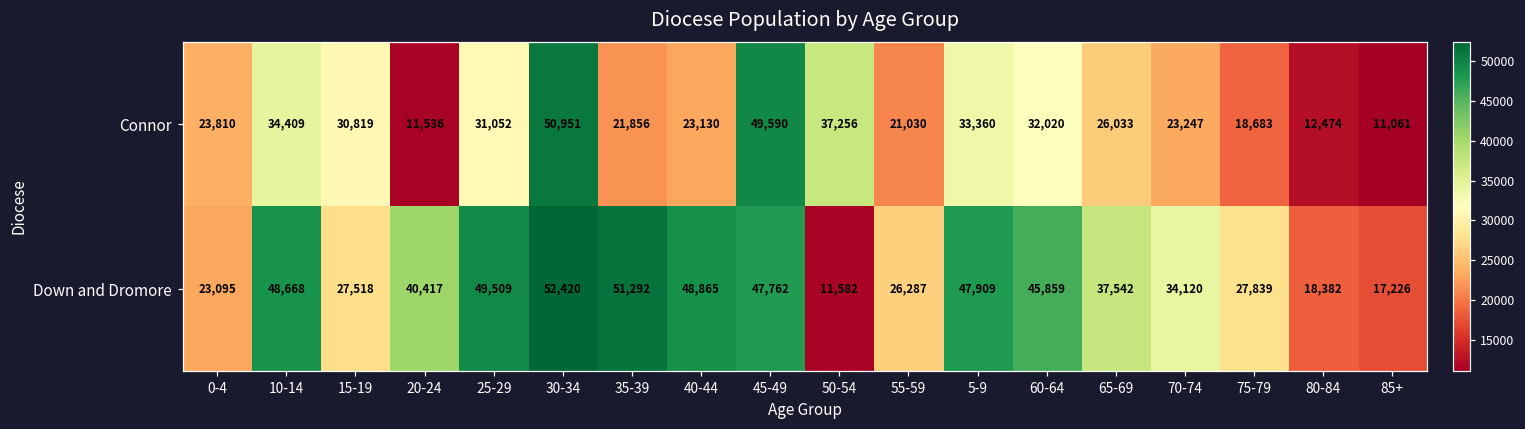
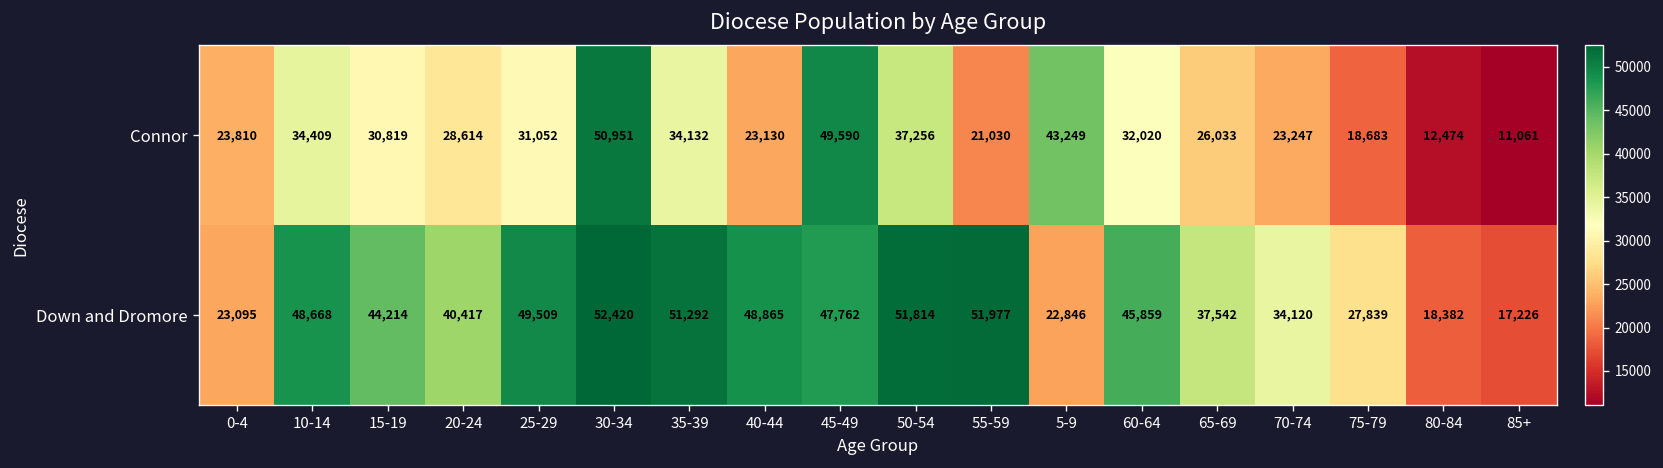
  {
    "Connor": {
      "0-4": "23,810",
      "10-14": "34,409",
      "15-19": "30,819",
-     "20-24": "11,536",
+     "20-24": "28,614",
      "25-29": "31,052",
      "30-34": "50,951",
-     "35-39": "21,856",
+     "35-39": "34,132",
      "40-44": "23,130",
      "45-49": "49,590",
      "50-54": "37,256",
      "55-59": "21,030",
-     "5-9": "33,360",
+     "5-9": "43,249",
      "60-64": "32,020",
      "65-69": "26,033",
      "70-74": "23,247",
      "75-79": "18,683",
      "80-84": "12,474",
      "85+": "11,061"
    },
    "Down and Dromore": {
      "0-4": "23,095",
      "10-14": "48,668",
-     "15-19": "27,518",
+     "15-19": "44,214",
      "20-24": "40,417",
      "25-29": "49,509",
      "30-34": "52,420",
      "35-39": "51,292",
      "40-44": "48,865",
      "45-49": "47,762",
-     "50-54": "11,582",
-     "55-59": "26,287",
-     "5-9": "47,909",
+     "50-54": "51,814",
+     "55-59": "51,977",
+     "5-9": "22,846",
      "60-64": "45,859",
      "65-69": "37,542",
      "70-74": "34,120",
      "75-79": "27,839",
      "80-84": "18,382",
      "85+": "17,226"
    }
  }
